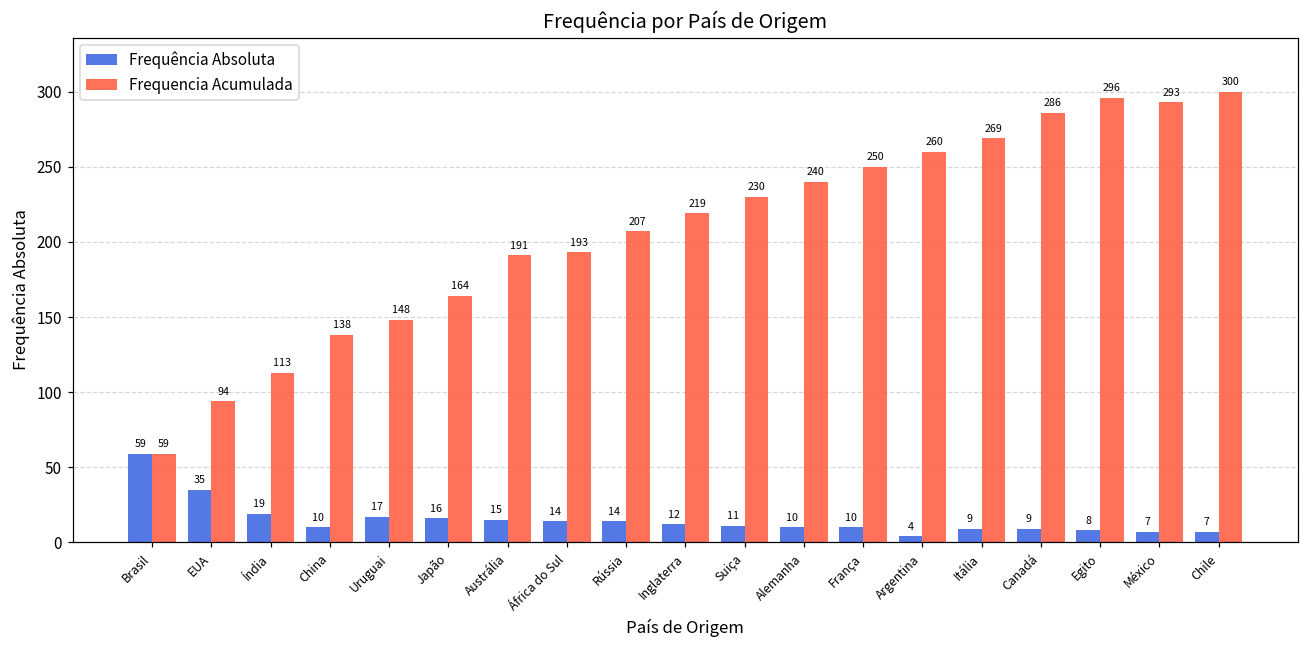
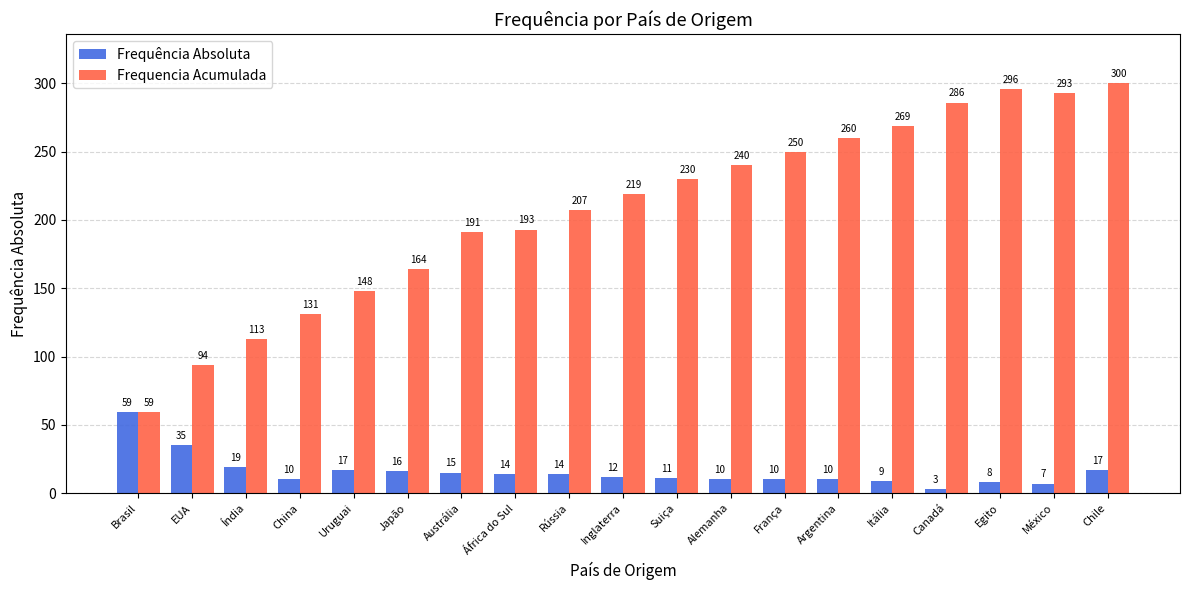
  {
    "Frequência Absoluta": {
      "Brasil": 59,
      "EUA": 35,
      "Índia": 19,
      "China": 10,
      "Uruguai": 17,
      "Japão": 16,
      "Austrália": 15,
      "África do Sul": 14,
      "Rússia": 14,
      "Inglaterra": 12,
      "Suiça": 11,
      "Alemanha": 10,
      "França": 10,
-     "Argentina": 4,
+     "Argentina": 10,
      "Itália": 9,
-     "Canadá": 9,
+     "Canadá": 3,
      "Egito": 8,
      "México": 7,
-     "Chile": 7
+     "Chile": 17
    },
    "Frequencia Acumulada": {
      "Brasil": 59,
      "EUA": 94,
      "Índia": 113,
-     "China": 138,
+     "China": 131,
      "Uruguai": 148,
      "Japão": 164,
      "Austrália": 191,
      "África do Sul": 193,
      "Rússia": 207,
      "Inglaterra": 219,
      "Suiça": 230,
      "Alemanha": 240,
      "França": 250,
      "Argentina": 260,
      "Itália": 269,
      "Canadá": 286,
      "Egito": 296,
      "México": 293,
      "Chile": 300
    }
  }
